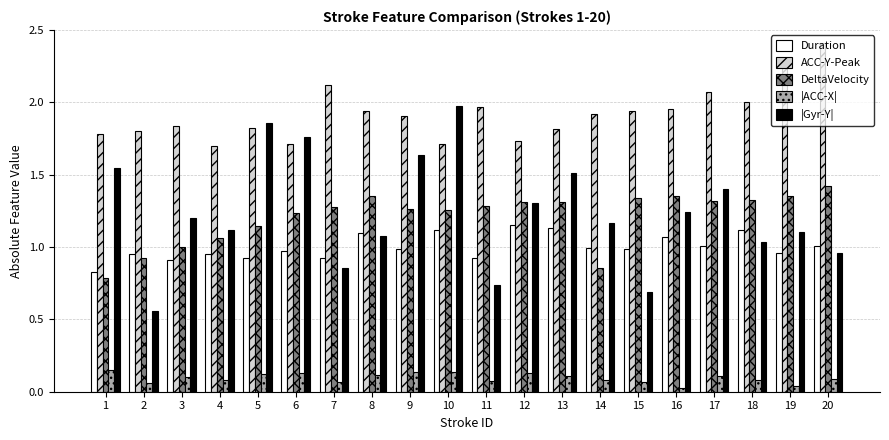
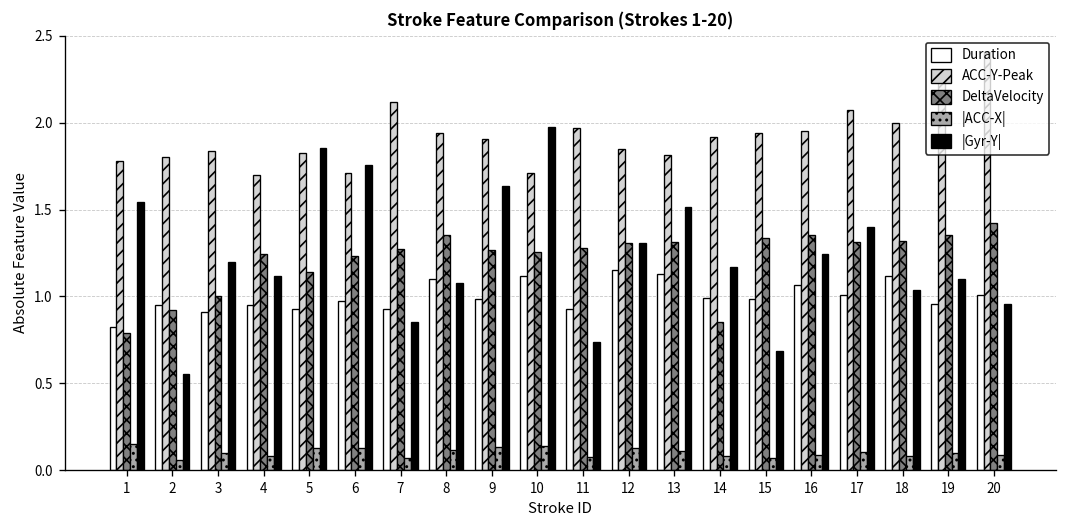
  {
    "Duration": {
      "1": 0.83,
      "2": 0.95,
      "3": 0.91,
      "4": 0.95,
      "5": 0.93,
      "6": 0.98,
      "7": 0.93,
      "8": 1.10,
      "9": 0.98,
      "10": 1.12,
      "11": 0.93,
      "12": 1.15,
      "13": 1.13,
      "14": 0.99,
      "15": 0.98,
      "16": 1.07,
      "17": 1.01,
      "18": 1.12,
      "19": 0.96,
      "20": 1.01
    },
    "ACC-Y-Peak": {
      "1": 1.78,
      "2": 1.80,
      "3": 1.84,
      "4": 1.70,
      "5": 1.82,
      "6": 1.71,
      "7": 2.12,
      "8": 1.94,
      "9": 1.91,
      "10": 1.71,
      "11": 1.97,
-     "12": 1.73,
+     "12": 1.85,
      "13": 1.81,
      "14": 1.92,
      "15": 1.94,
      "16": 1.95,
      "17": 2.07,
      "18": 2.00
    },
    "DeltaVelocity": {
      "1": 0.79,
      "2": 0.92,
      "3": 1.00,
-     "4": 1.07,
+     "4": 1.25,
      "5": 1.14,
      "6": 1.23,
      "7": 1.28,
      "8": 1.36,
      "9": 1.27,
      "10": 1.26,
      "11": 1.28,
      "12": 1.31,
      "13": 1.31,
      "14": 0.85,
      "15": 1.34,
      "16": 1.35,
      "17": 1.32,
      "18": 1.32,
      "19": 1.35,
      "20": 1.42
    },
    "|ACC-X|": {
      "1": 0.15,
      "2": 0.06,
      "3": 0.10,
      "4": 0.08,
      "5": 0.12,
      "6": 0.13,
      "7": 0.07,
      "8": 0.12,
      "9": 0.14,
      "10": 0.14,
      "11": 0.08,
      "12": 0.13,
      "13": 0.11,
      "14": 0.08,
      "15": 0.07,
-     "16": 0.03,
+     "16": 0.08,
      "17": 0.11,
      "18": 0.08,
-     "19": 0.04,
+     "19": 0.10,
      "20": 0.09
    },
    "|Gyr-Y|": {
      "1": 1.55,
      "2": 0.55,
      "3": 1.20,
      "4": 1.12,
      "5": 1.86,
      "6": 1.76,
      "7": 0.85,
      "8": 1.08,
      "9": 1.63,
      "10": 1.97,
      "11": 0.74,
      "12": 1.31,
      "13": 1.51,
      "14": 1.17,
      "15": 0.69,
      "16": 1.24,
      "17": 1.40,
      "18": 1.04,
      "19": 1.10,
      "20": 0.96
    }
  }
